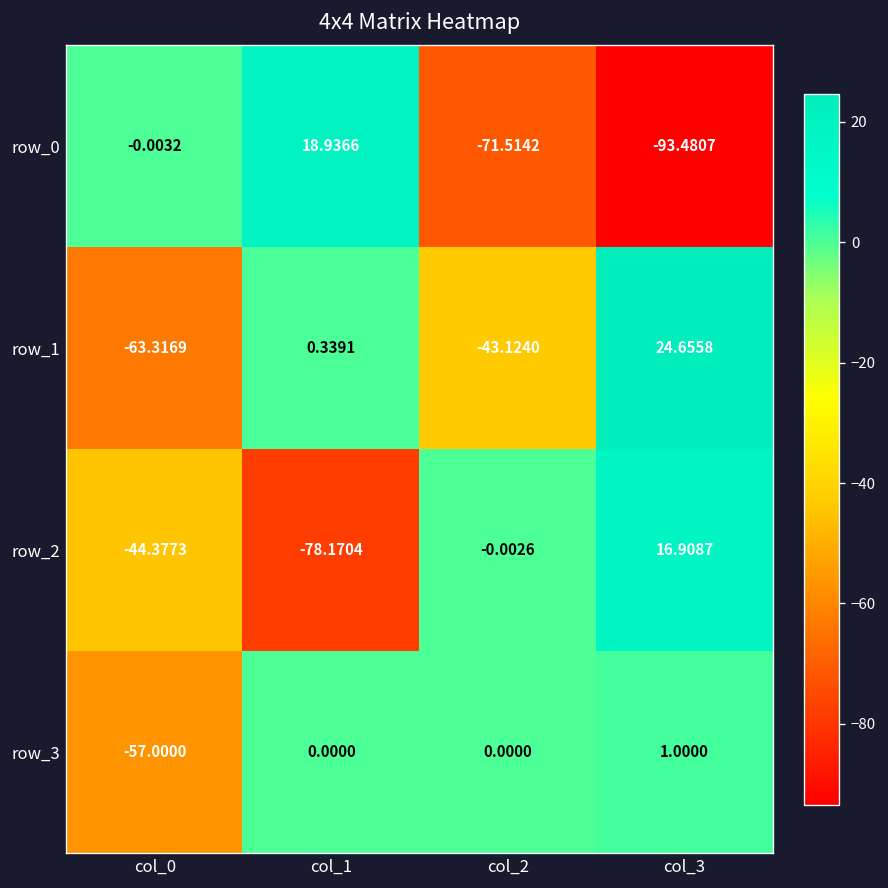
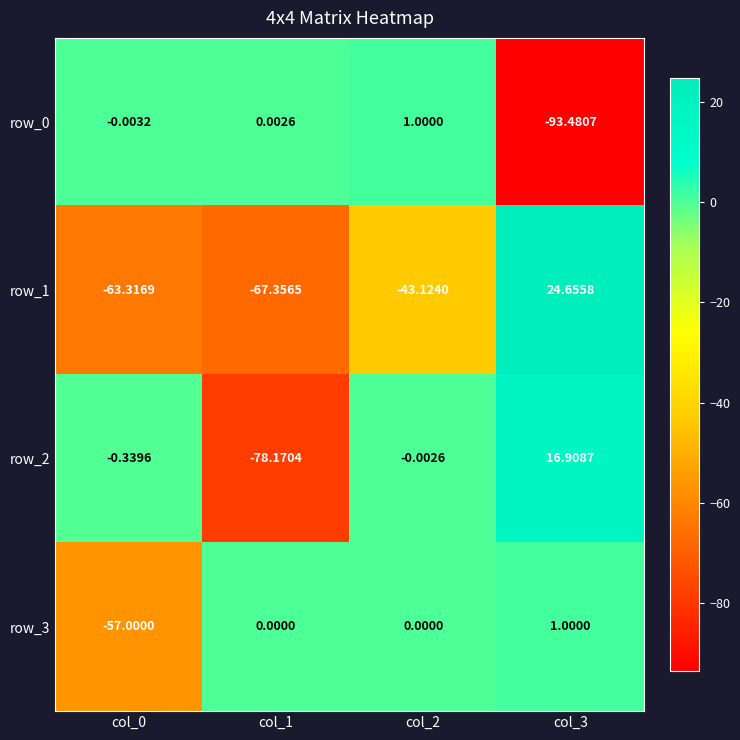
  {
    "row_0": {
      "col_0": -0.0032,
-     "col_1": 18.9366,
-     "col_2": -71.5142,
+     "col_1": 0.0026,
+     "col_2": 1.0000,
      "col_3": -93.4807
    },
    "row_1": {
      "col_0": -63.3169,
-     "col_1": 0.3391,
+     "col_1": -67.3565,
      "col_2": -43.1240,
      "col_3": 24.6558
    },
    "row_2": {
-     "col_0": -44.3773,
+     "col_0": -0.3396,
      "col_1": -78.1704,
      "col_2": -0.0026,
      "col_3": 16.9087
    },
    "row_3": {
      "col_0": -57.0000,
      "col_1": 0.0000,
      "col_2": 0.0000,
      "col_3": 1.0000
    }
  }
